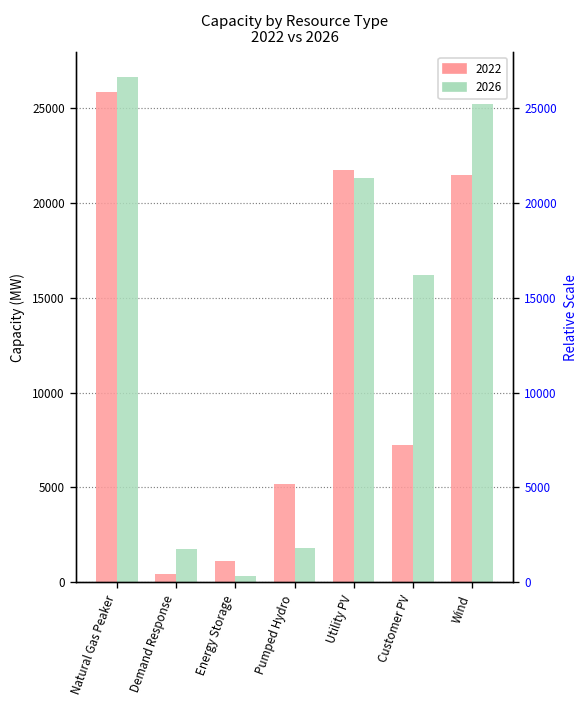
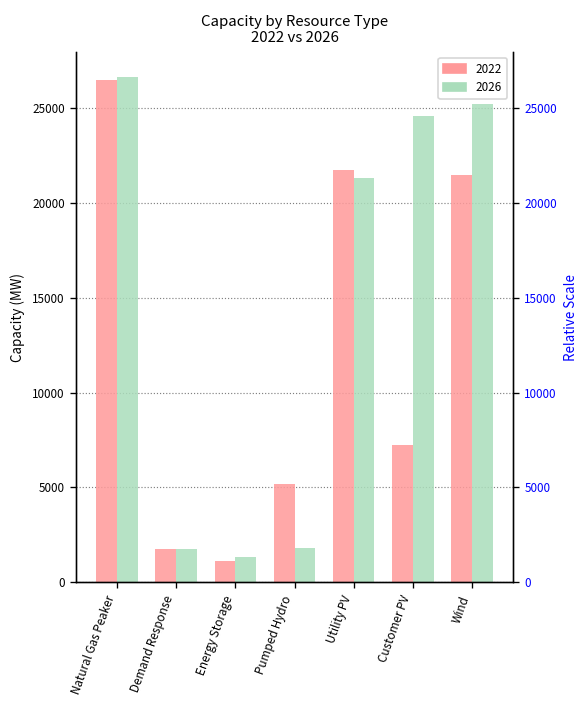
  {
    "2022": {
-     "Natural Gas Peaker": 25800,
-     "Demand Response": 500,
+     "Natural Gas Peaker": 26500,
+     "Demand Response": 1800,
      "Energy Storage": 1100,
      "Pumped Hydro": 5200,
      "Utility PV": 21700,
      "Customer PV": 7200,
      "Wind": 21500
    },
    "2026": {
      "Natural Gas Peaker": 26600,
      "Demand Response": 1800,
-     "Energy Storage": 300,
+     "Energy Storage": 1300,
      "Pumped Hydro": 1800,
      "Utility PV": 21300,
-     "Customer PV": 16200,
+     "Customer PV": 24600,
      "Wind": 25200
    }
  }
